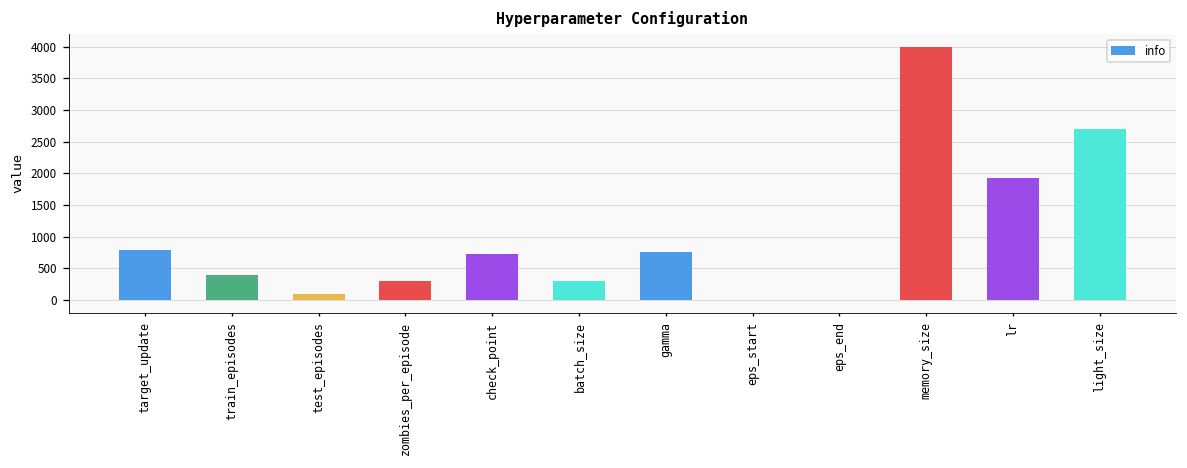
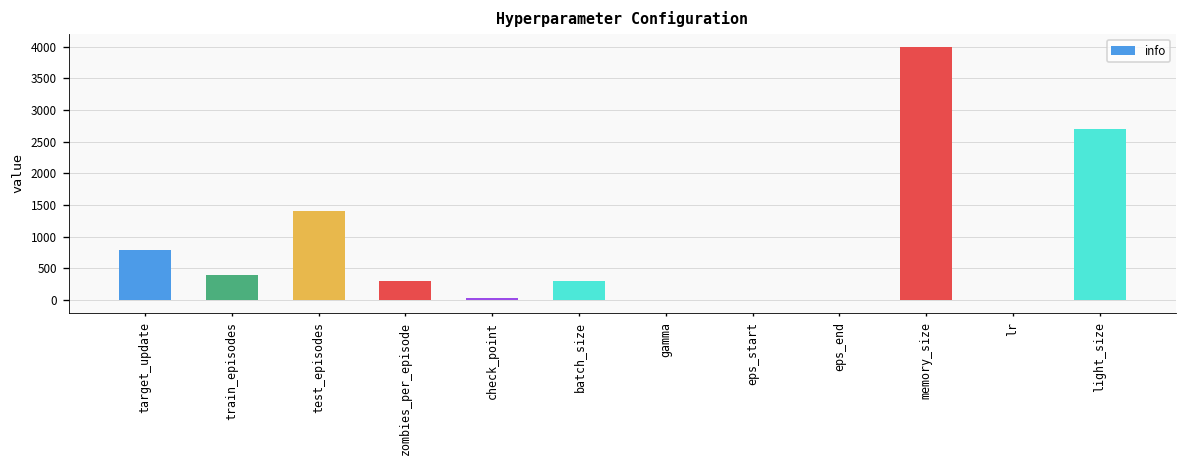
  {
    "target_update": 800,
    "train_episodes": 400,
-   "test_episodes": 100,
+   "test_episodes": 1400,
    "zombies_per_episode": 300,
-   "check_point": 700,
+   "check_point": 0,
    "batch_size": 300,
-   "gamma": 800,
+   "gamma": 0,
    "memory_size": 4000,
-   "lr": 1900,
+   "lr": 0,
    "light_size": 2700
  }
